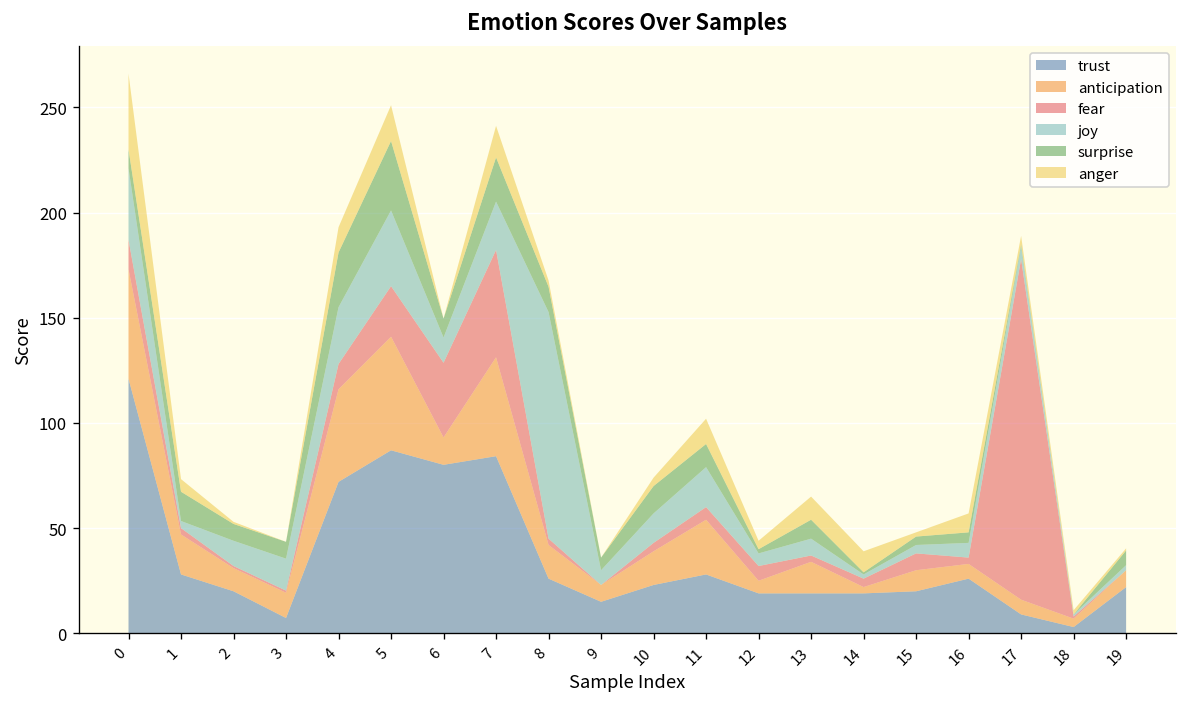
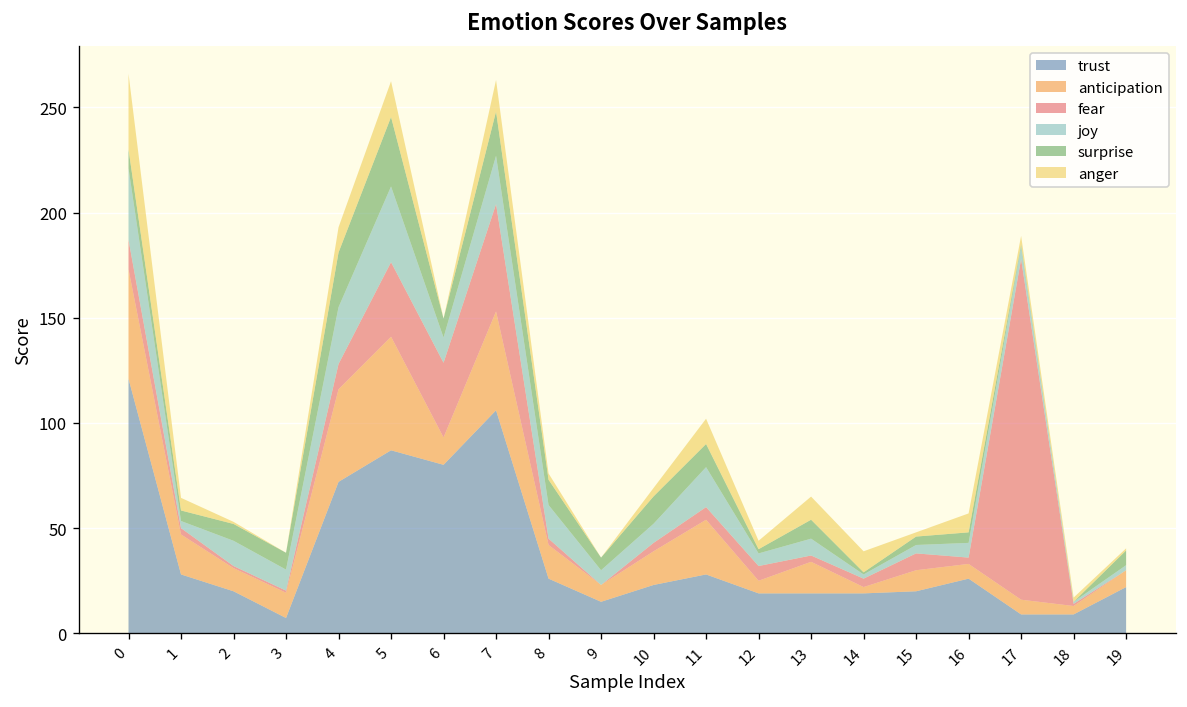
  {
    "trust": {
      "0": 121,
      "1": 28,
      "2": 20,
      "3": 7,
      "4": 72,
      "5": 87,
      "6": 80,
-     "7": 84,
+     "7": 106,
      "8": 26,
      "9": 15,
      "10": 23,
      "11": 28,
      "12": 19,
      "13": 19,
      "14": 19,
      "15": 20,
      "16": 26,
      "17": 9,
-     "18": 3,
+     "18": 9,
      "19": 22
    },
    "fear": {
      "0": 14,
      "1": 3,
      "4": 12,
-     "5": 24,
+     "5": 35,
      "6": 36,
      "7": 51,
      "8": 3,
      "10": 4,
      "11": 6,
      "12": 7,
      "13": 3,
      "14": 4,
      "15": 8,
      "16": 3,
      "17": 162
    },
    "joy": {
      "0": 34,
      "1": 3,
      "2": 12,
-     "3": 15,
+     "3": 10,
      "4": 27,
      "5": 36,
      "6": 12,
      "7": 23,
-     "8": 108,
+     "8": 16,
      "9": 7,
-     "10": 14,
+     "10": 9,
      "11": 19,
      "12": 6,
      "13": 8,
      "15": 4,
      "16": 7,
      "19": 2
    },
    "surprise": {
      "0": 9,
-     "1": 14,
+     "1": 5,
      "4": 26,
      "5": 33,
      "7": 21,
      "8": 12,
      "10": 13,
      "11": 11,
      "12": 2,
      "13": 9,
      "15": 4,
      "16": 5
    }
  }
